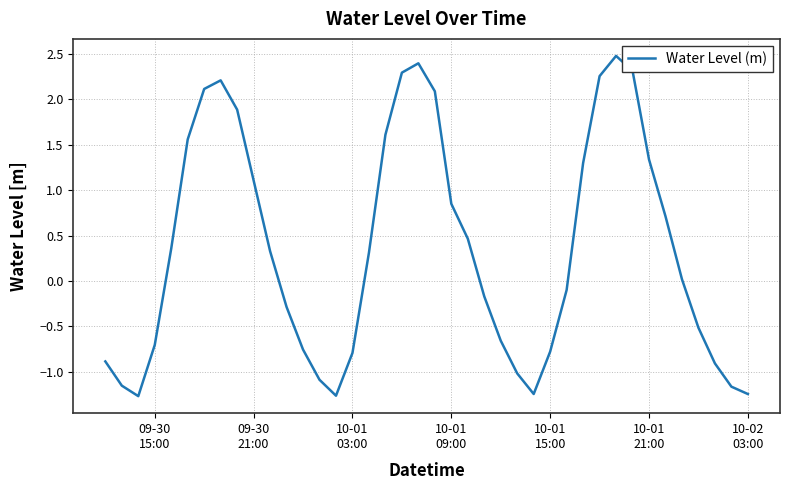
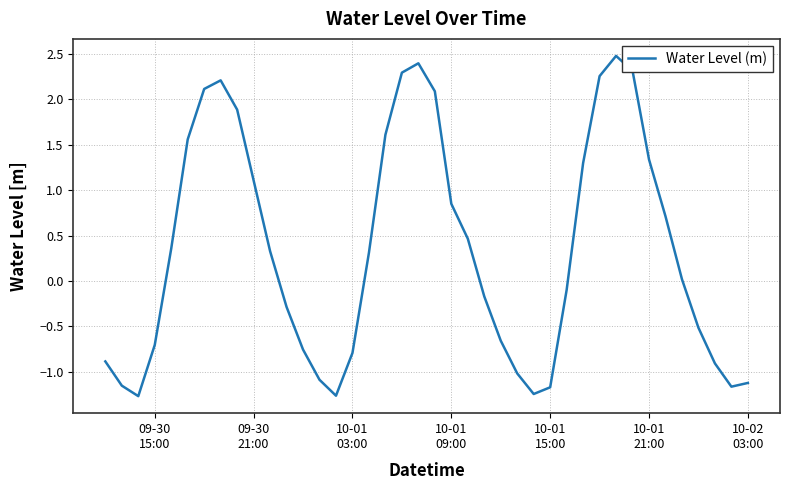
  {
    "09-30 15:00": -0.7,
    "09-30 21:00": 1.1,
    "10-01 03:00": -0.8,
    "10-01 09:00": 0.9,
-   "10-01 15:00": -0.8,
+   "10-01 15:00": -1.2,
    "10-01 21:00": 1.3,
-   "10-02 03:00": -1.2
+   "10-02 03:00": -1.1
  }
